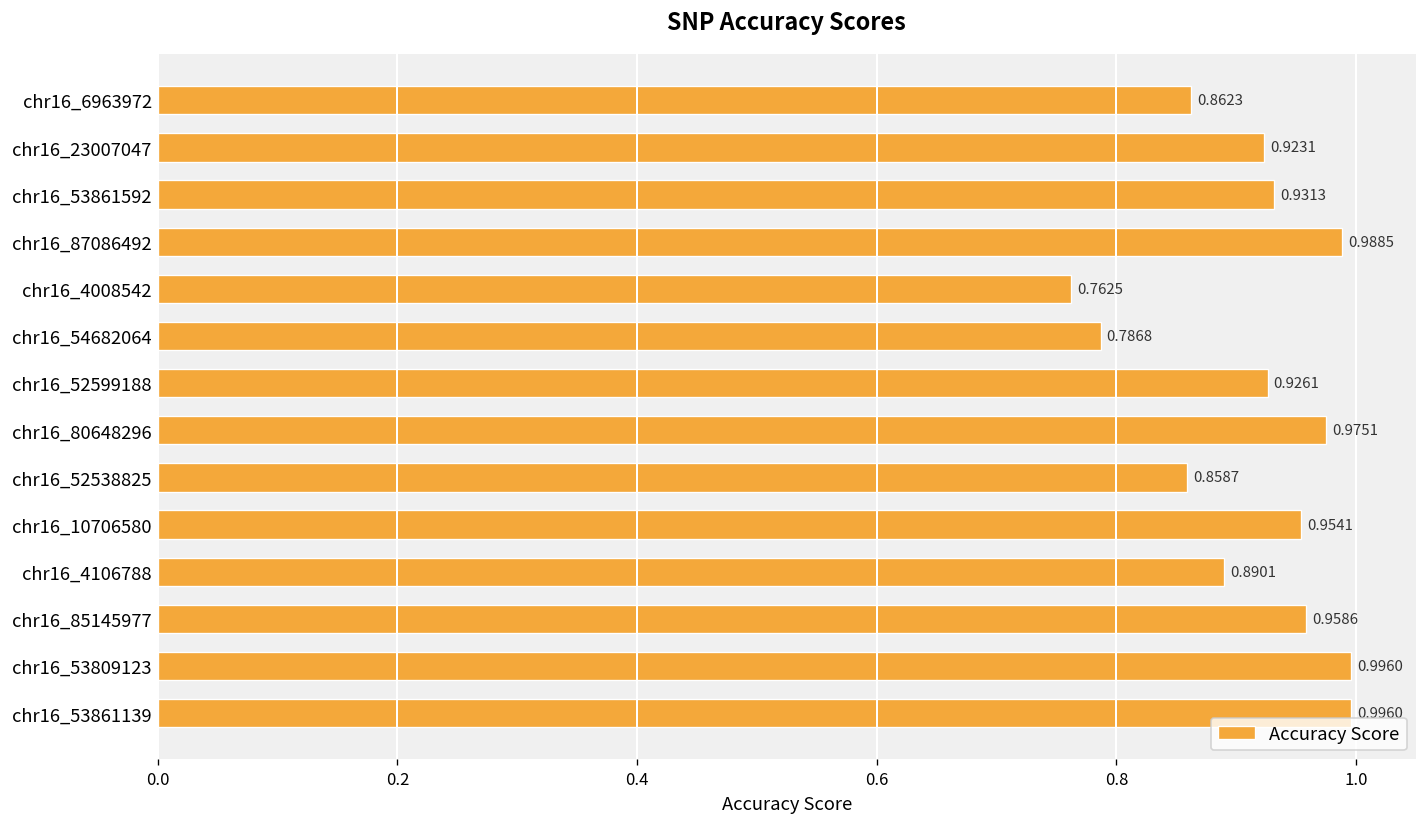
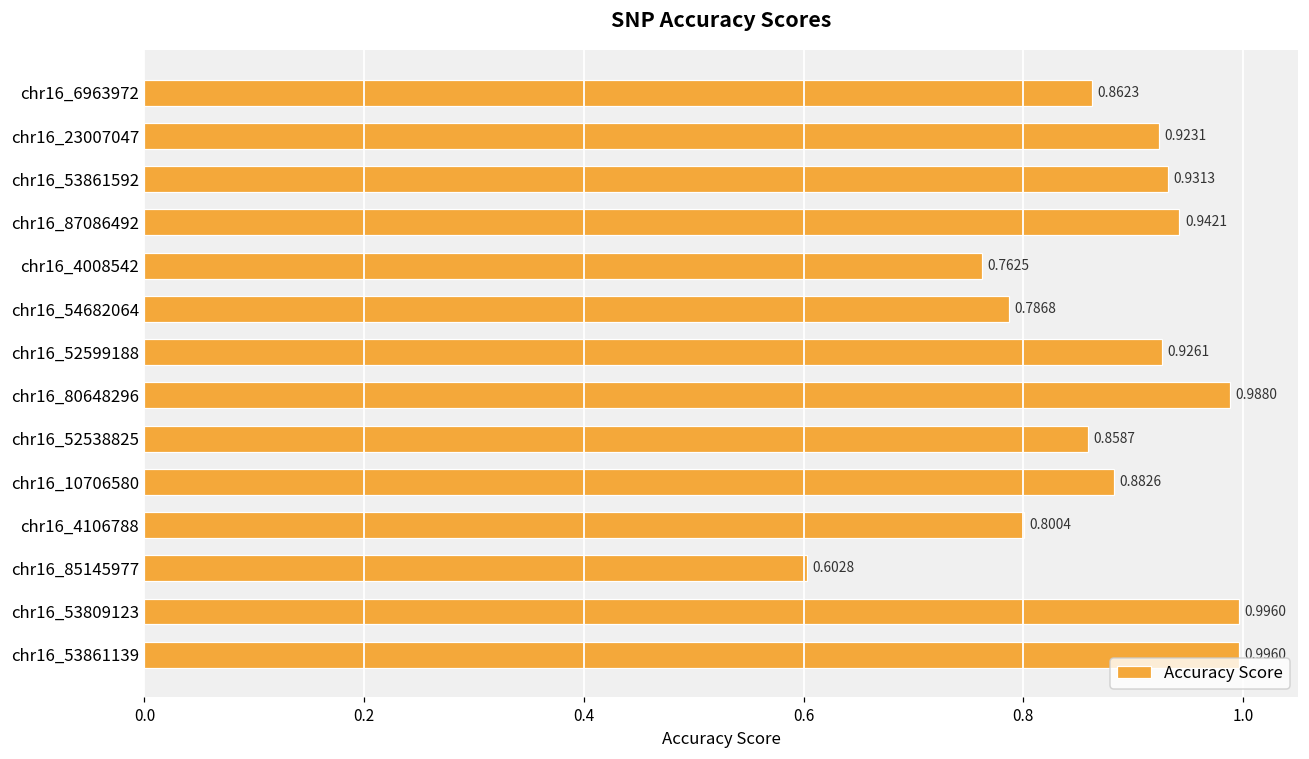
  {
    "chr16_6963972": 0.8623,
    "chr16_23007047": 0.9231,
    "chr16_53861592": 0.9313,
-   "chr16_87086492": 0.9885,
+   "chr16_87086492": 0.9421,
    "chr16_4008542": 0.7625,
    "chr16_54682064": 0.7868,
    "chr16_52599188": 0.9261,
-   "chr16_80648296": 0.9751,
+   "chr16_80648296": 0.9880,
    "chr16_52538825": 0.8587,
-   "chr16_10706580": 0.9541,
-   "chr16_4106788": 0.8901,
-   "chr16_85145977": 0.9586,
+   "chr16_10706580": 0.8826,
+   "chr16_4106788": 0.8004,
+   "chr16_85145977": 0.6028,
    "chr16_53809123": 0.9960
  }
